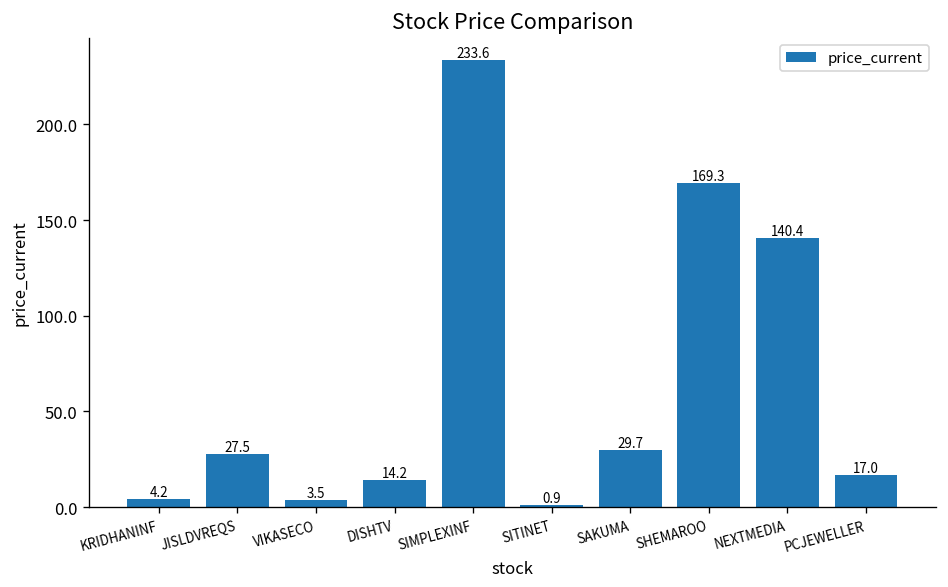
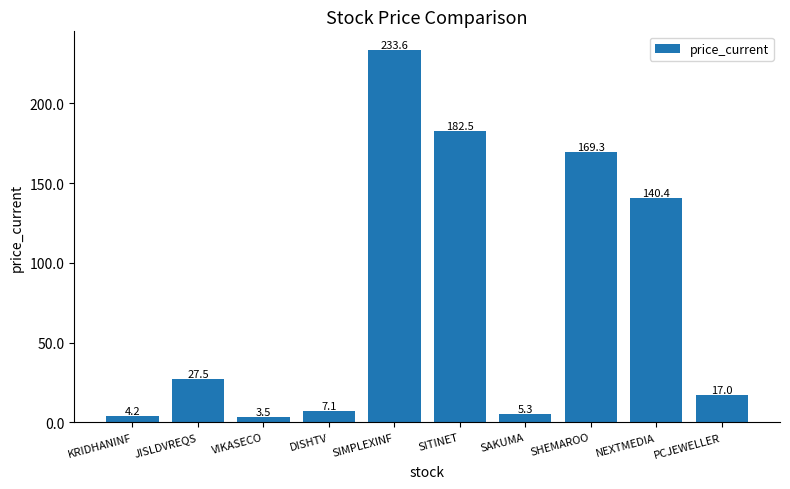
  {
    "KRIDHANINF": 4.2,
    "JISLDVREQS": 27.5,
    "VIKASECO": 3.5,
-   "DISHTV": 14.2,
+   "DISHTV": 7.1,
    "SIMPLEXINF": 233.6,
-   "SITINET": 0.9,
-   "SAKUMA": 29.7,
+   "SITINET": 182.5,
+   "SAKUMA": 5.3,
    "SHEMAROO": 169.3,
    "NEXTMEDIA": 140.4,
    "PCJEWELLER": 17.0
  }
